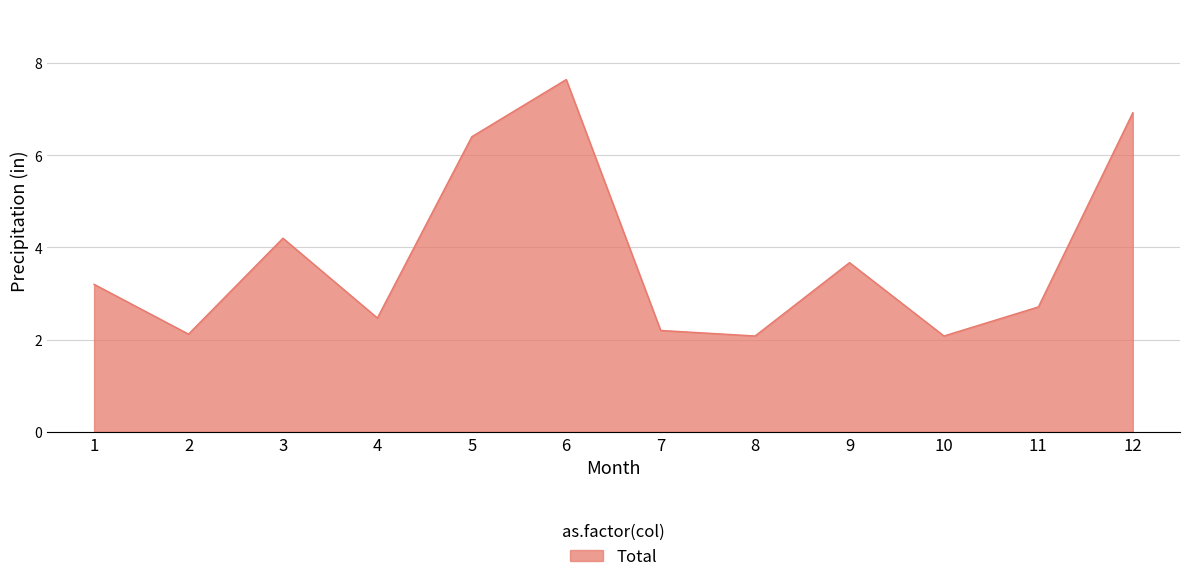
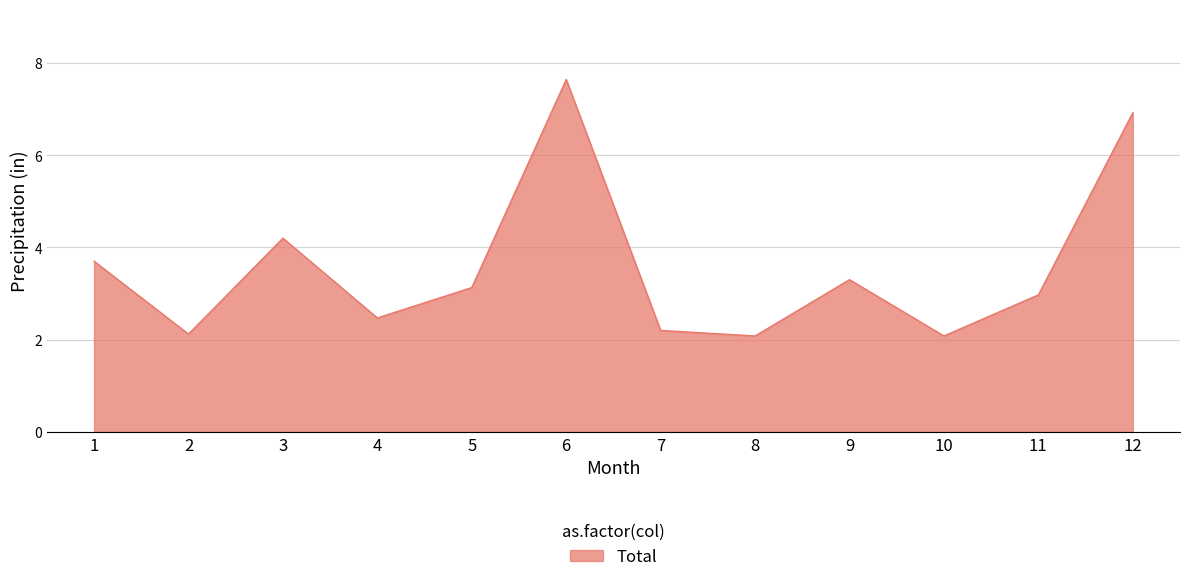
  {
-   "1": 3.2,
+   "1": 3.7,
    "2": 2.1,
    "3": 4.2,
    "4": 2.5,
-   "5": 6.4,
+   "5": 3.1,
    "6": 7.6,
    "7": 2.2,
    "8": 2.1,
-   "9": 3.7,
+   "9": 3.3,
    "10": 2.1,
-   "11": 2.7,
+   "11": 3.0,
    "12": 6.9
  }
